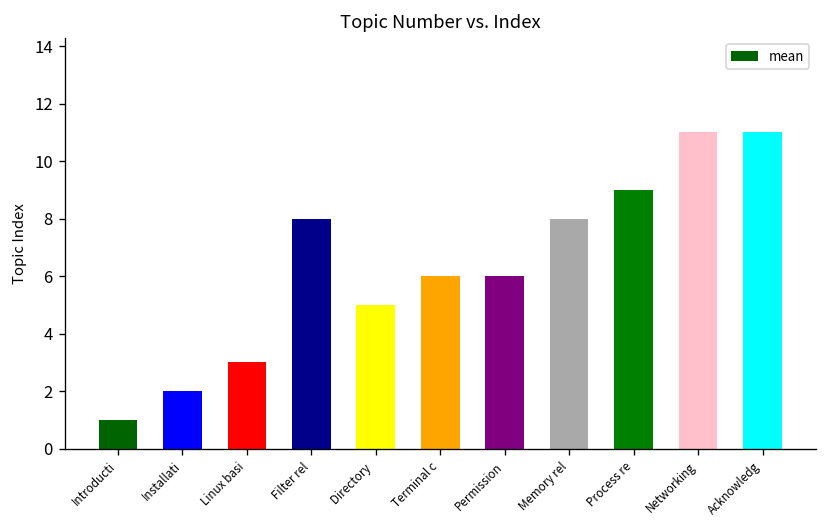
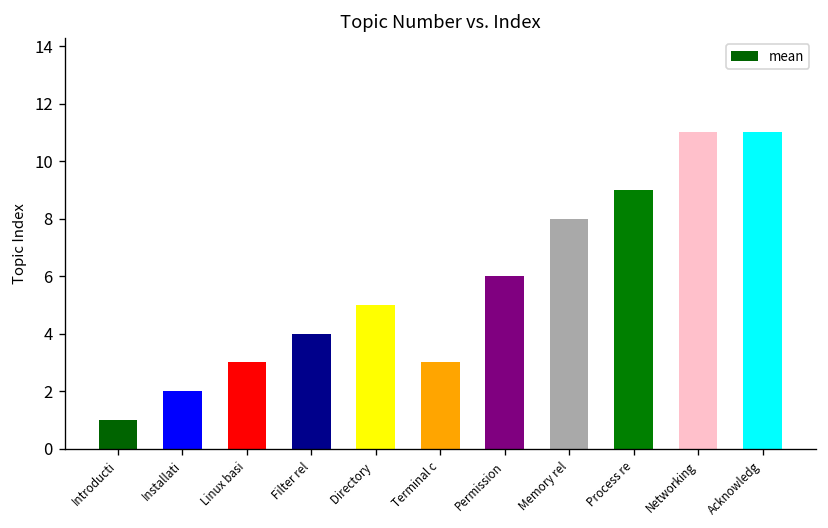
  {
    "Introducti": 1,
    "Installati": 2,
    "Linux basi": 3,
-   "Filter rel": 8,
+   "Filter rel": 4,
    "Directory": 5,
-   "Terminal c": 6,
+   "Terminal c": 3,
    "Permission": 6,
    "Memory rel": 8,
    "Process re": 9,
    "Networking": 11,
    "Acknowledg": 11
  }
